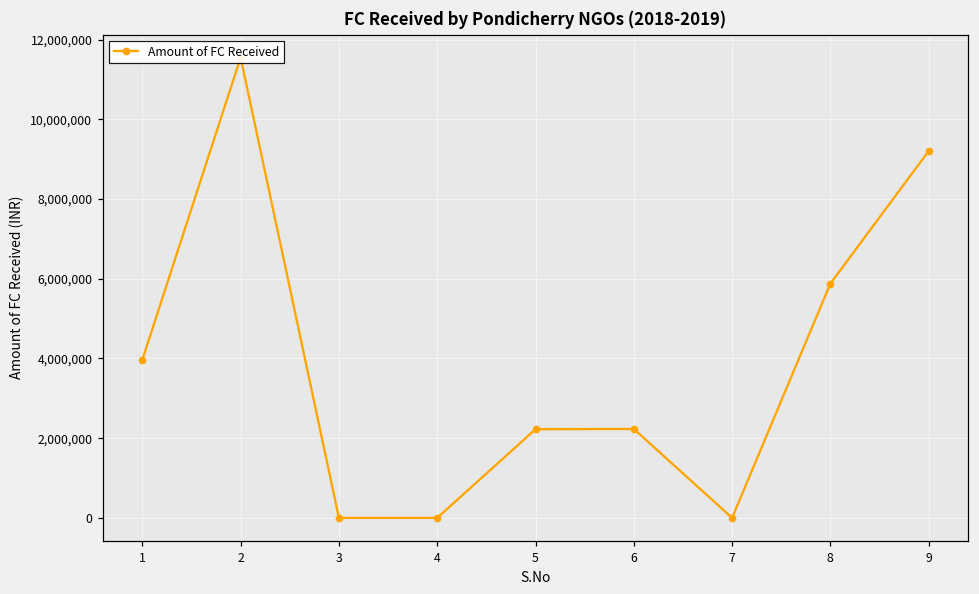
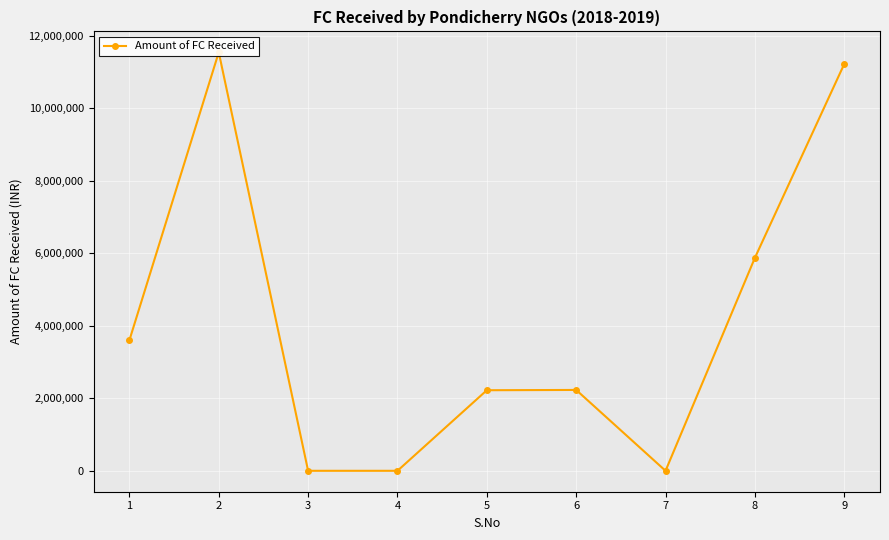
  {
-   "1": "4,000,000",
+   "1": "3,600,000",
    "3": "0",
    "4": "0",
    "5": "2,200,000",
    "6": "2,200,000",
    "7": "0",
    "8": "5,900,000",
-   "9": "9,200,000"
+   "9": "11,200,000"
  }
